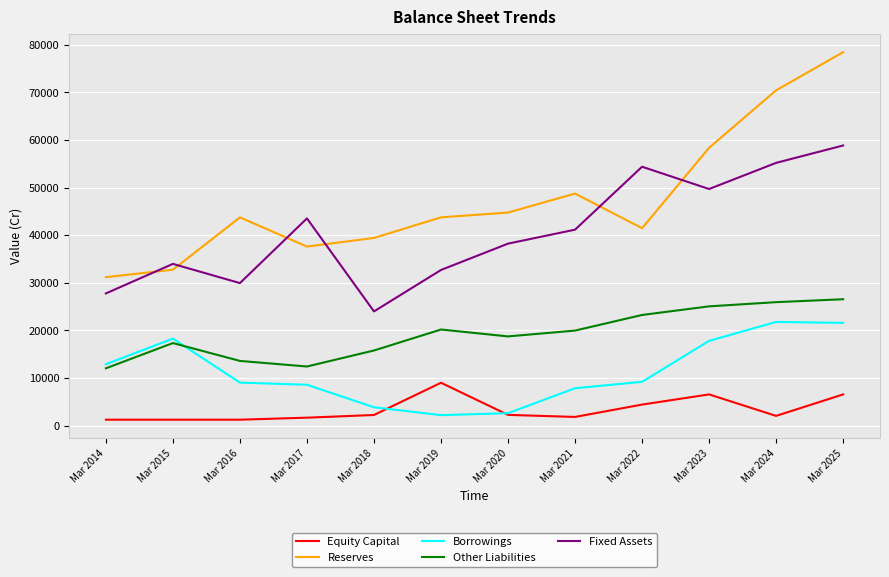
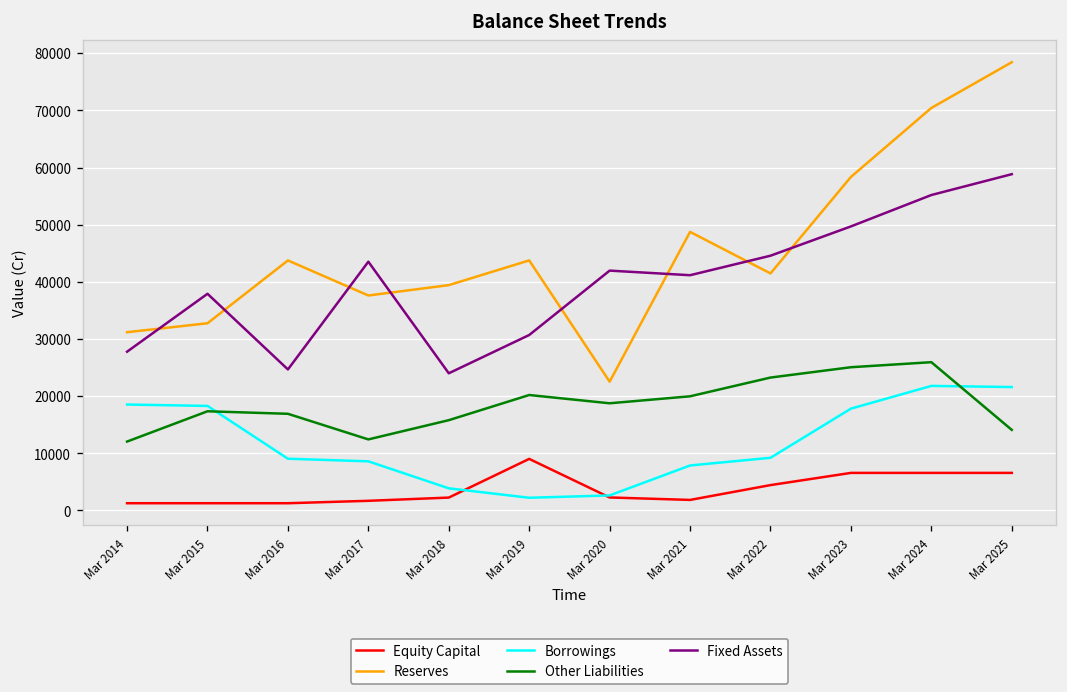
  {
    "Equity Capital": {
      "Mar 2014": 1000,
      "Mar 2015": 1000,
      "Mar 2016": 1000,
      "Mar 2017": 2000,
      "Mar 2018": 2000,
      "Mar 2019": 9000,
      "Mar 2021": 2000,
      "Mar 2022": 4000,
      "Mar 2023": 7000,
-     "Mar 2024": 2000,
+     "Mar 2024": 7000,
      "Mar 2025": 7000
    },
    "Reserves": {
      "Mar 2014": 31000,
      "Mar 2015": 33000,
      "Mar 2016": 44000,
      "Mar 2017": 38000,
      "Mar 2018": 39000,
      "Mar 2019": 44000,
-     "Mar 2020": 45000,
+     "Mar 2020": 23000,
      "Mar 2021": 49000,
      "Mar 2022": 41000,
      "Mar 2023": 58000,
      "Mar 2024": 70000,
      "Mar 2025": 78000
    },
    "Borrowings": {
-     "Mar 2014": 13000,
+     "Mar 2014": 19000,
      "Mar 2015": 18000,
      "Mar 2016": 9000,
      "Mar 2017": 9000,
      "Mar 2018": 4000,
      "Mar 2019": 2000,
      "Mar 2021": 8000,
      "Mar 2022": 9000,
      "Mar 2023": 18000,
      "Mar 2024": 22000,
      "Mar 2025": 22000
    },
    "Other Liabilities": {
      "Mar 2014": 12000,
      "Mar 2015": 17000,
-     "Mar 2016": 14000,
+     "Mar 2016": 17000,
      "Mar 2017": 12000,
      "Mar 2018": 16000,
      "Mar 2019": 20000,
      "Mar 2020": 19000,
      "Mar 2021": 20000,
      "Mar 2022": 23000,
      "Mar 2023": 25000,
      "Mar 2024": 26000,
-     "Mar 2025": 27000
+     "Mar 2025": 14000
    },
    "Fixed Assets": {
      "Mar 2014": 28000,
-     "Mar 2015": 34000,
-     "Mar 2016": 30000,
+     "Mar 2015": 38000,
+     "Mar 2016": 25000,
      "Mar 2017": 44000,
      "Mar 2018": 24000,
-     "Mar 2019": 33000,
-     "Mar 2020": 38000,
+     "Mar 2019": 31000,
+     "Mar 2020": 42000,
      "Mar 2021": 41000,
-     "Mar 2022": 54000,
+     "Mar 2022": 45000,
      "Mar 2023": 50000,
      "Mar 2024": 55000,
      "Mar 2025": 59000
    }
  }
